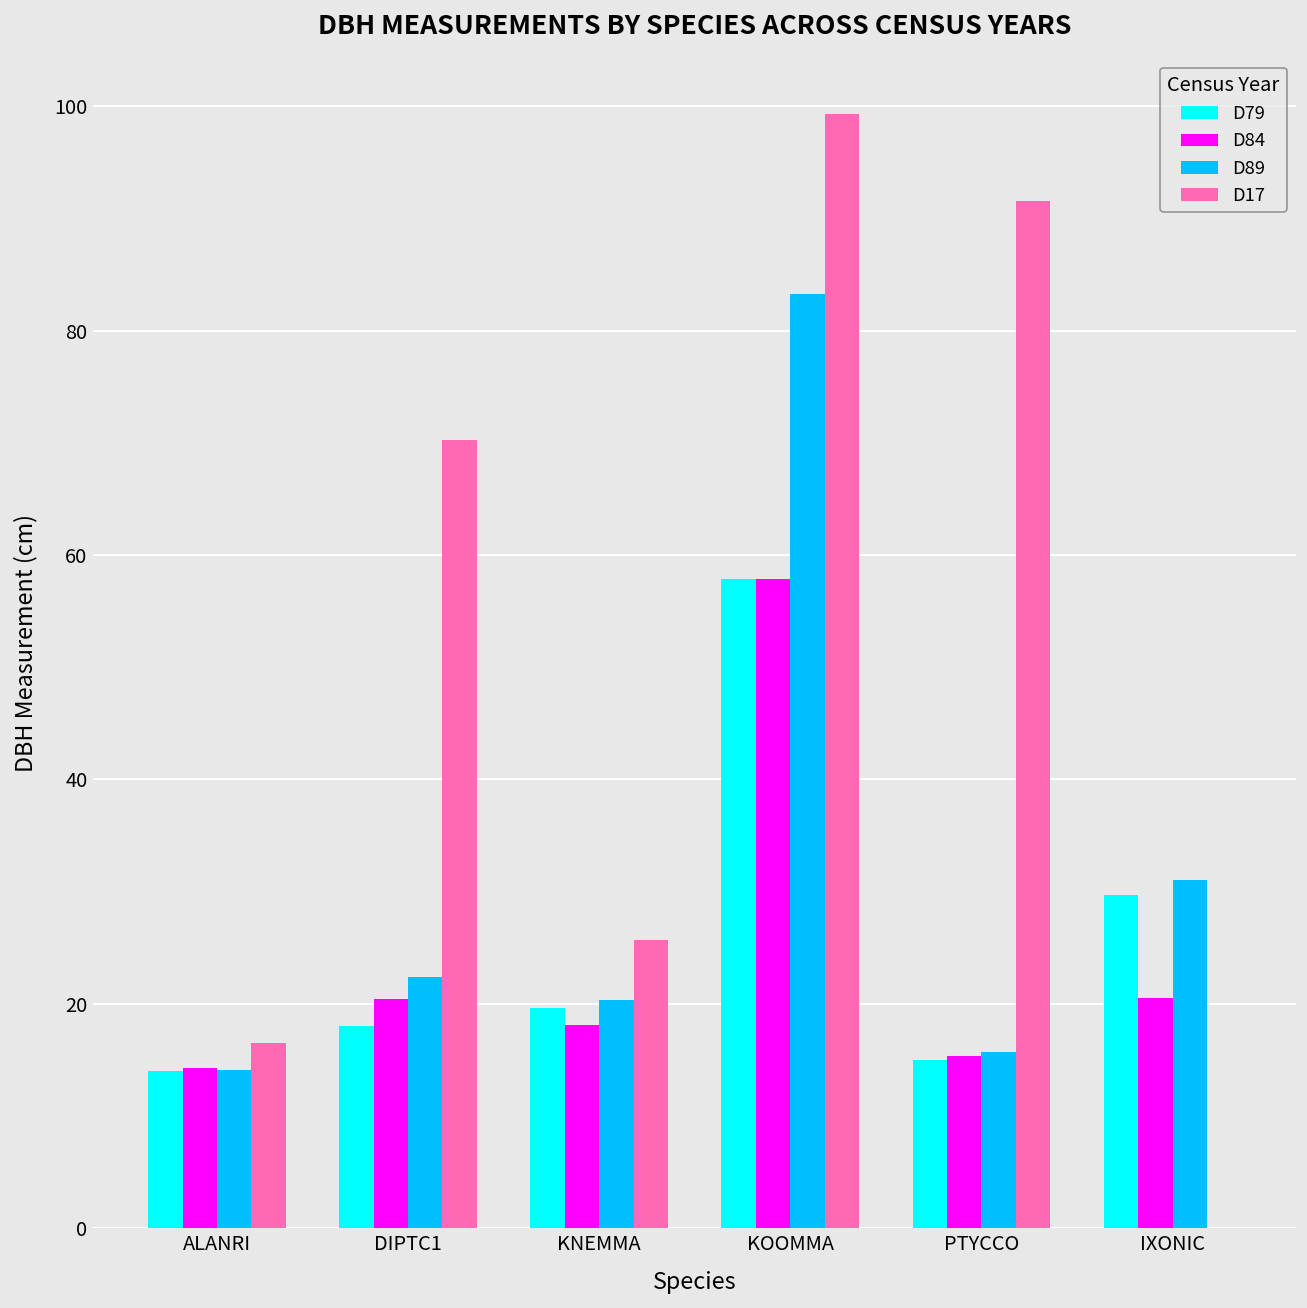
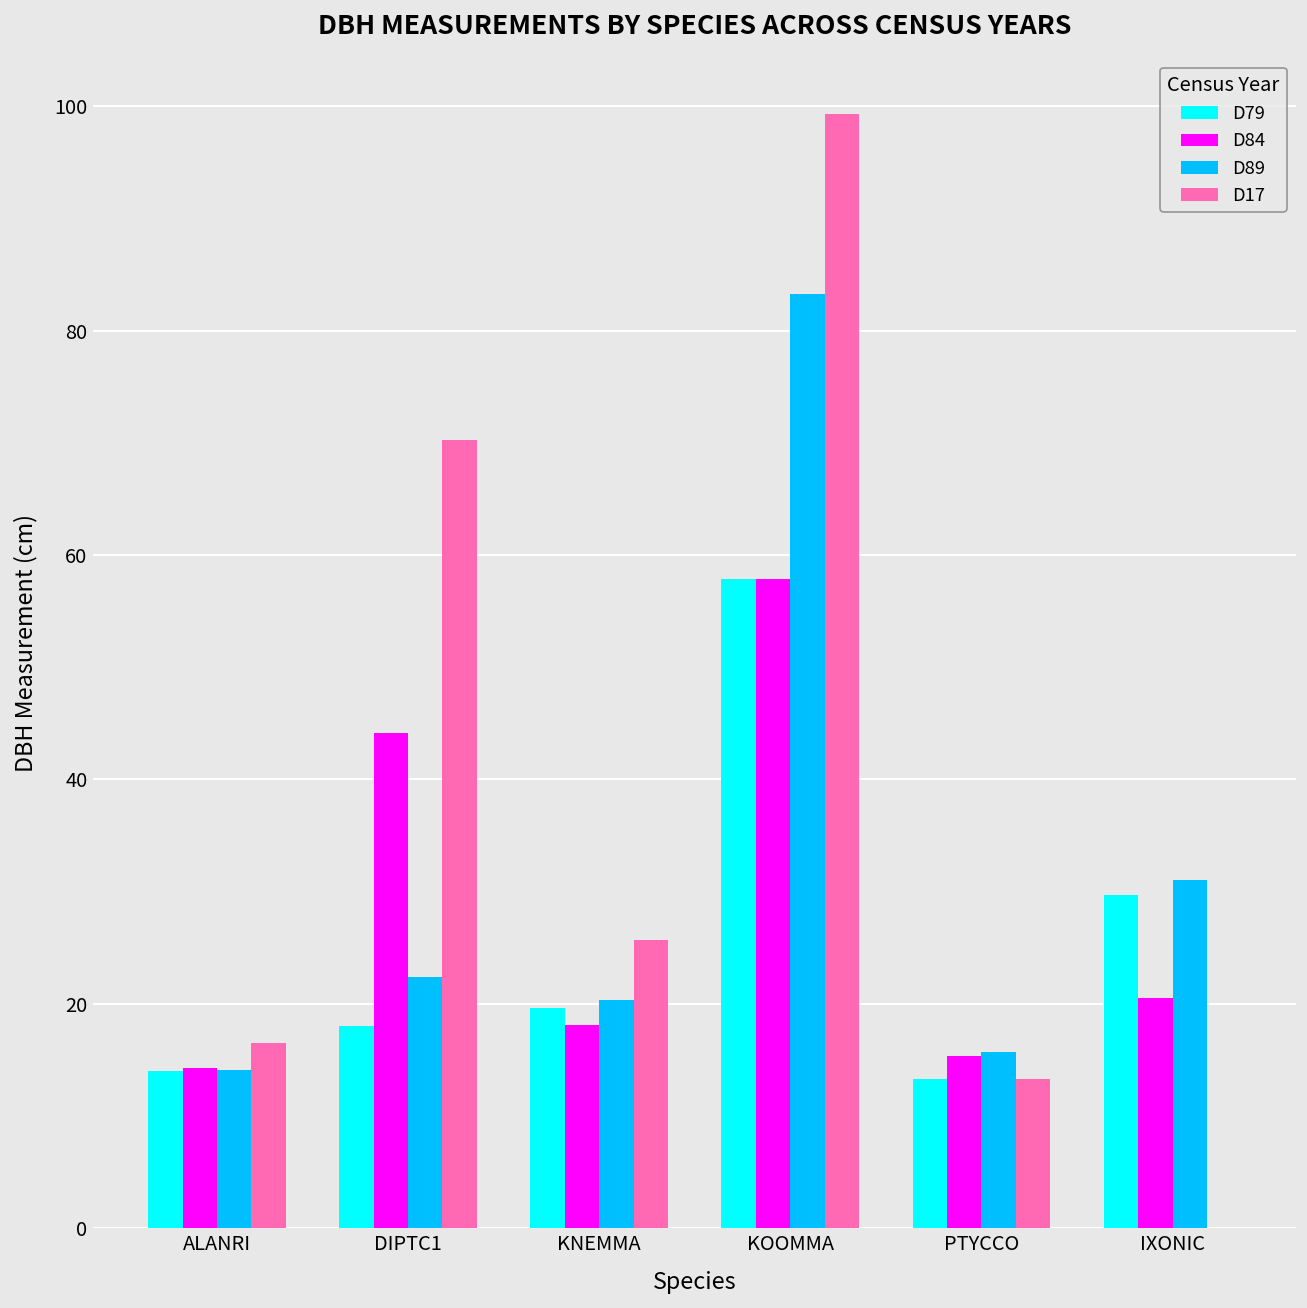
  {
    "D79": {
      "ALANRI": 14,
      "DIPTC1": 18,
      "KNEMMA": 20,
      "KOOMMA": 58,
-     "PTYCCO": 15,
+     "PTYCCO": 13,
      "IXONIC": 30
    },
    "D84": {
      "ALANRI": 14,
-     "DIPTC1": 20,
+     "DIPTC1": 44,
      "KNEMMA": 18,
      "KOOMMA": 58,
      "PTYCCO": 15,
      "IXONIC": 21
    },
    "D89": {
      "ALANRI": 14,
      "DIPTC1": 22,
      "KNEMMA": 20,
      "KOOMMA": 83,
      "PTYCCO": 16,
      "IXONIC": 31
    },
    "D17": {
      "ALANRI": 17,
      "DIPTC1": 70,
      "KNEMMA": 26,
      "KOOMMA": 99,
-     "PTYCCO": 92,
+     "PTYCCO": 13,
      "IXONIC": 0
    }
  }
